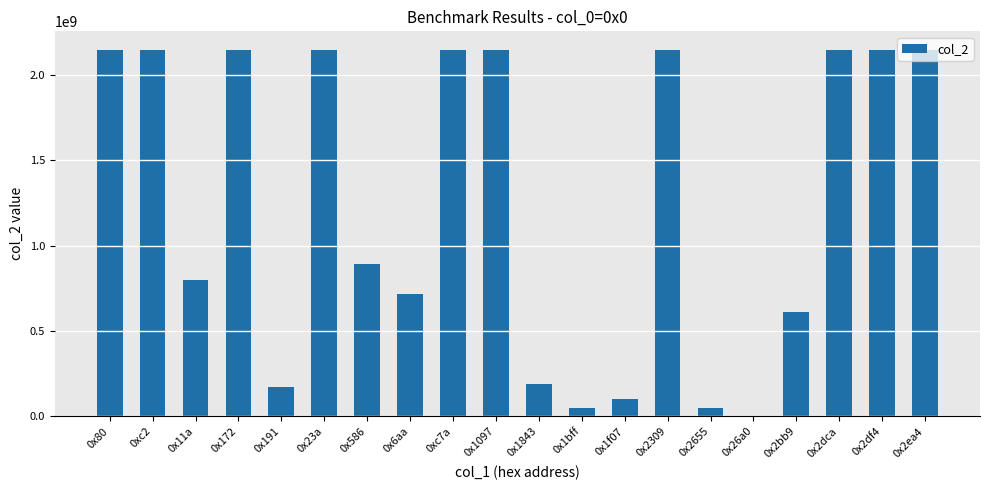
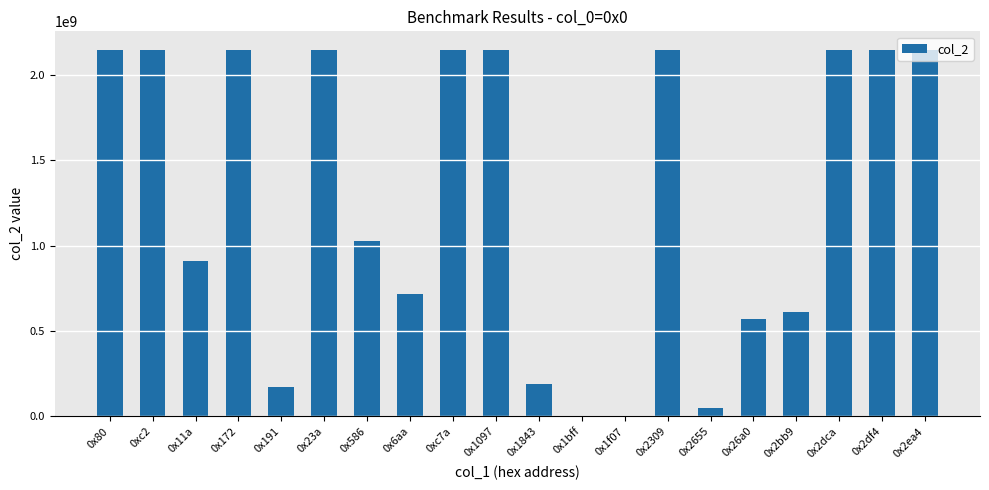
  {
    "0x80": 2150000000,
    "0xc2": 2150000000,
-   "0x11a": 800000000,
+   "0x11a": 910000000,
    "0x172": 2150000000,
    "0x191": 170000000,
    "0x23a": 2150000000,
-   "0x586": 890000000,
+   "0x586": 1030000000,
    "0x6aa": 720000000,
    "0xc7a": 2150000000,
    "0x1097": 2150000000,
    "0x1843": 190000000,
-   "0x1bff": 50000000,
-   "0x1f07": 100000000,
+   "0x1bff": 0,
+   "0x1f07": 0,
    "0x2309": 2150000000,
    "0x2655": 50000000,
-   "0x26a0": 0,
+   "0x26a0": 570000000,
    "0x2bb9": 610000000,
    "0x2dca": 2150000000,
    "0x2df4": 2150000000
  }
